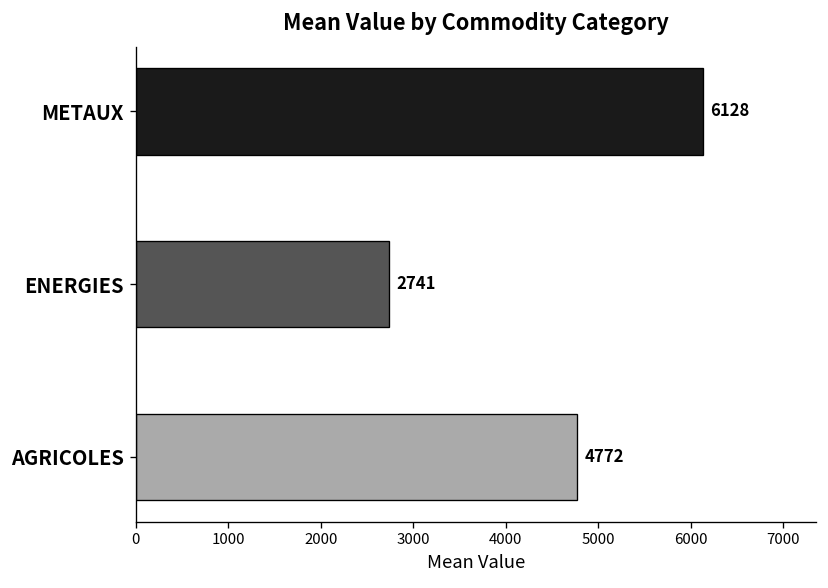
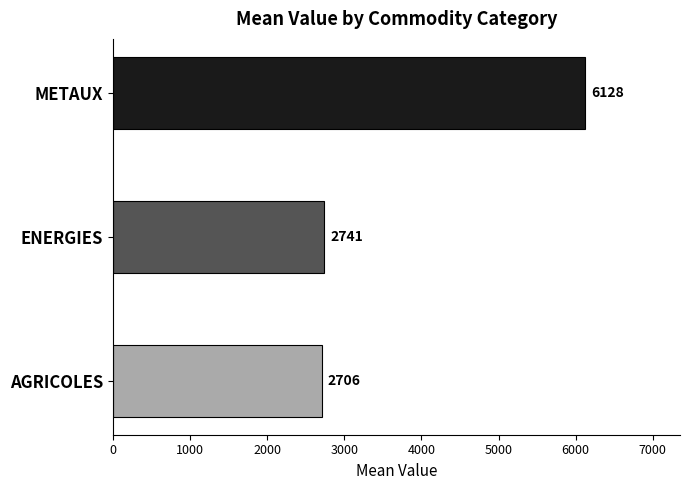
  {
    "METAUX": 6128,
    "ENERGIES": 2741,
-   "AGRICOLES": 4772
+   "AGRICOLES": 2706
  }
